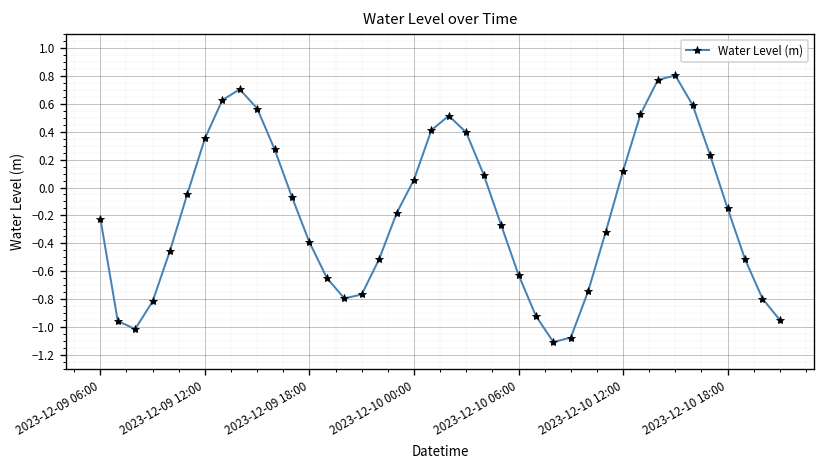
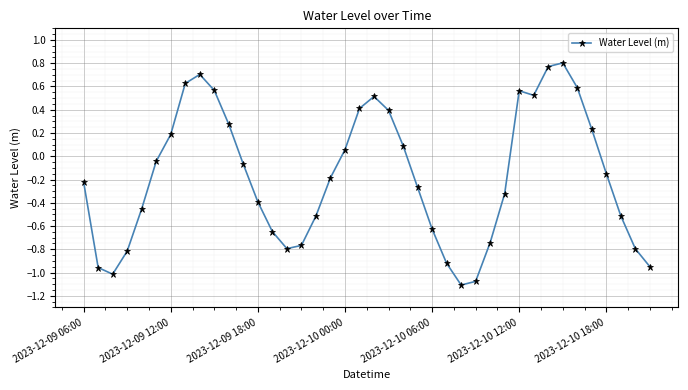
  {
    "2023-12-09 06:00": -0.22,
-   "2023-12-09 12:00": 0.35,
+   "2023-12-09 12:00": 0.19,
    "2023-12-09 18:00": -0.39,
    "2023-12-10 00:00": 0.06,
    "2023-12-10 06:00": -0.63,
-   "2023-12-10 12:00": 0.12,
+   "2023-12-10 12:00": 0.56,
    "2023-12-10 18:00": -0.15
  }
